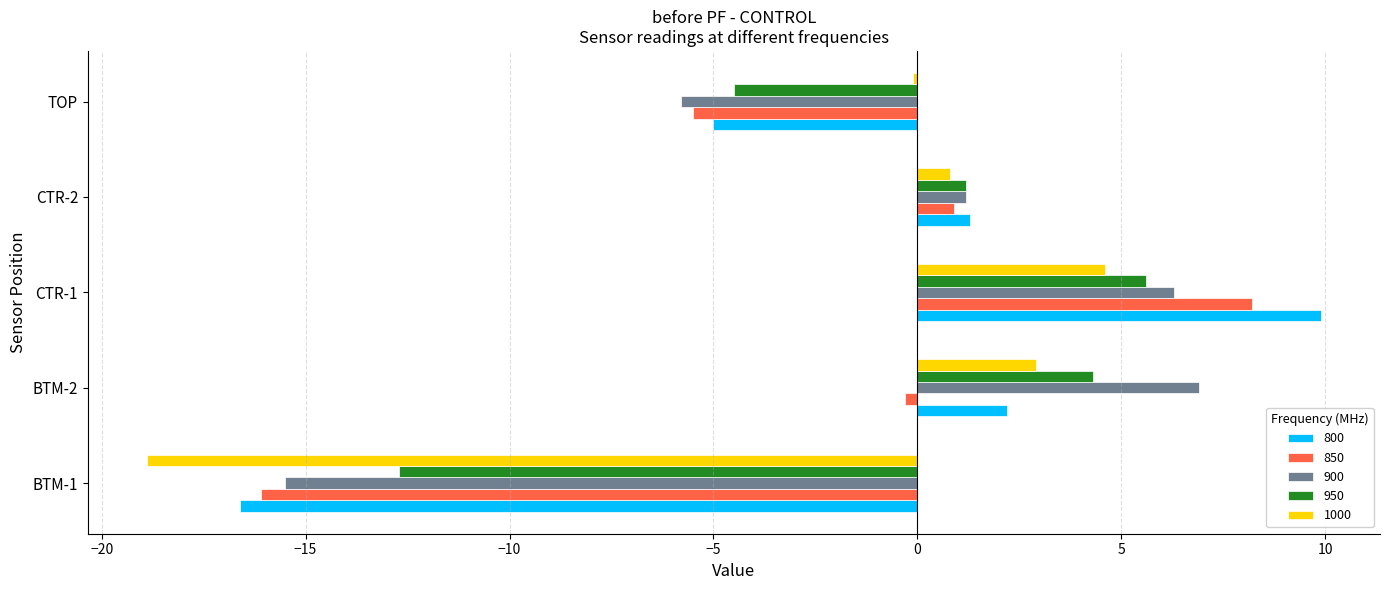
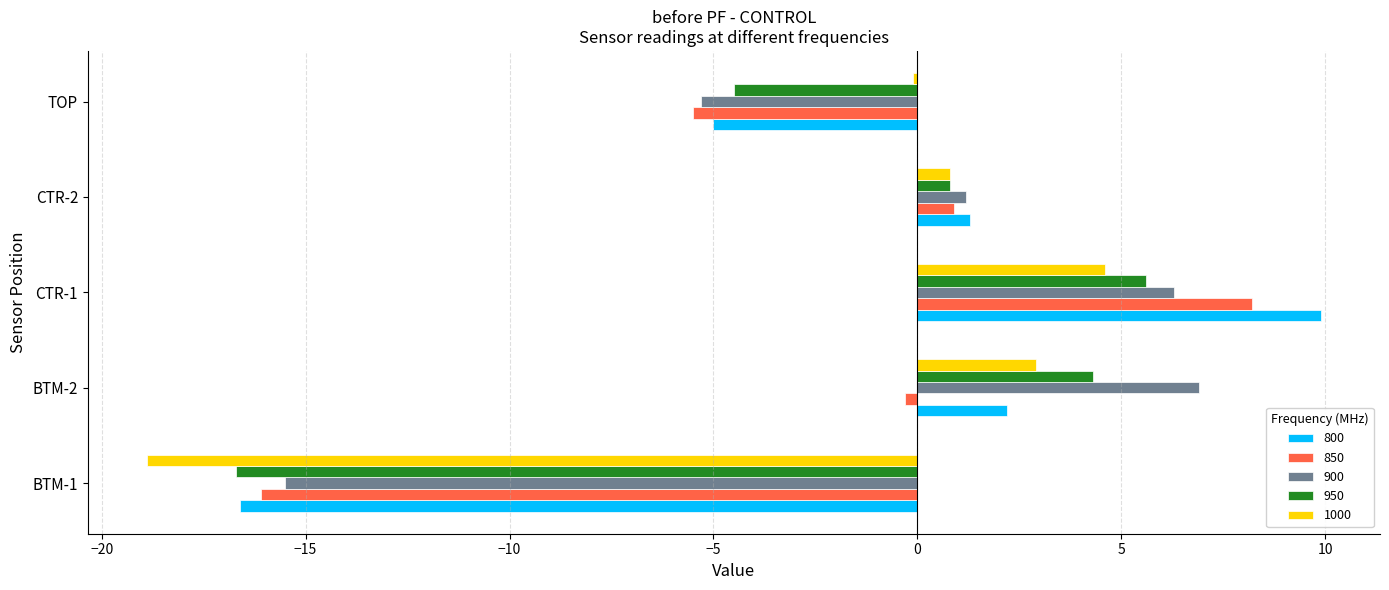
  {
    "800": {
      "TOP": -5.0,
      "CTR-2": 1.3,
      "CTR-1": 9.9,
      "BTM-2": 2.2,
      "BTM-1": -16.6
    },
    "850": {
      "TOP": -5.5,
      "CTR-2": 0.9,
      "CTR-1": 8.2,
      "BTM-2": -0.3,
      "BTM-1": -16.1
    },
    "900": {
-     "TOP": -5.8,
+     "TOP": -5.3,
      "CTR-2": 1.2,
      "CTR-1": 6.3,
      "BTM-2": 6.9,
      "BTM-1": -15.5
    },
    "950": {
      "TOP": -4.5,
-     "CTR-2": 1.2,
+     "CTR-2": 0.8,
      "CTR-1": 5.6,
      "BTM-2": 4.3,
-     "BTM-1": -12.7
+     "BTM-1": -16.7
    },
    "1000": {
      "TOP": -0.1,
      "CTR-2": 0.8,
      "CTR-1": 4.6,
      "BTM-2": 2.9,
      "BTM-1": -18.9
    }
  }
